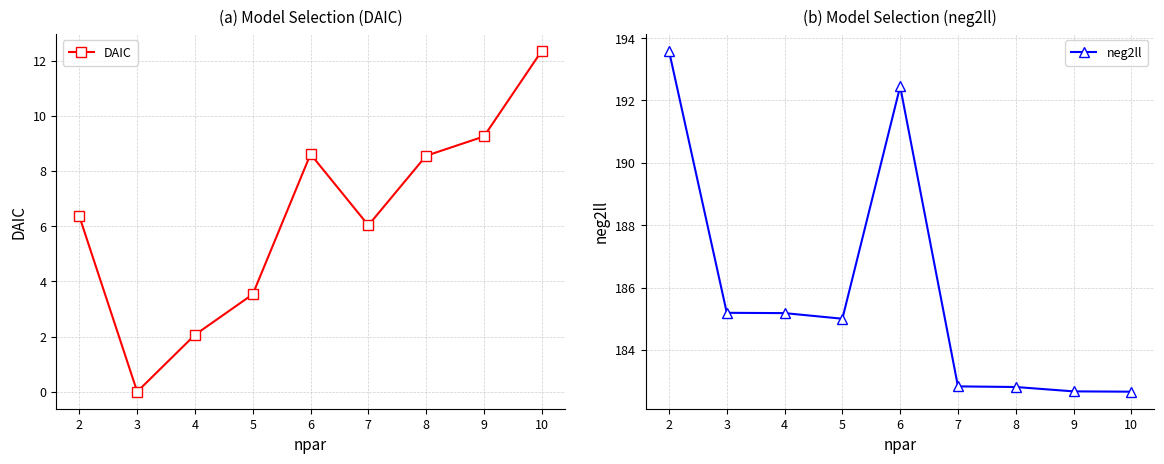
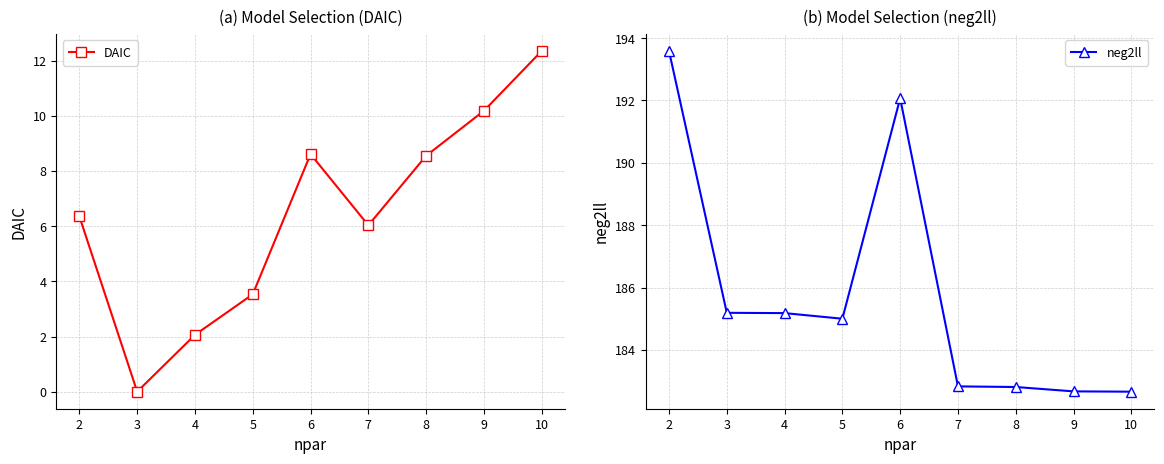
  {
    "(a) Model Selection (DAIC)": {
      "2": 6.4,
      "3": 0.0,
      "4": 2.1,
      "5": 3.5,
      "6": 8.6,
      "7": 6.0,
      "8": 8.6,
-     "9": 9.3,
+     "9": 10.2,
      "10": 12.4
    },
    "(b) Model Selection (neg2ll)": {
      "2": 193.6,
      "3": 185.2,
      "4": 185.2,
      "5": 185.0,
-     "6": 192.5,
+     "6": 192.1,
      "7": 182.8,
      "8": 182.8,
      "9": 182.7,
      "10": 182.7
    }
  }
